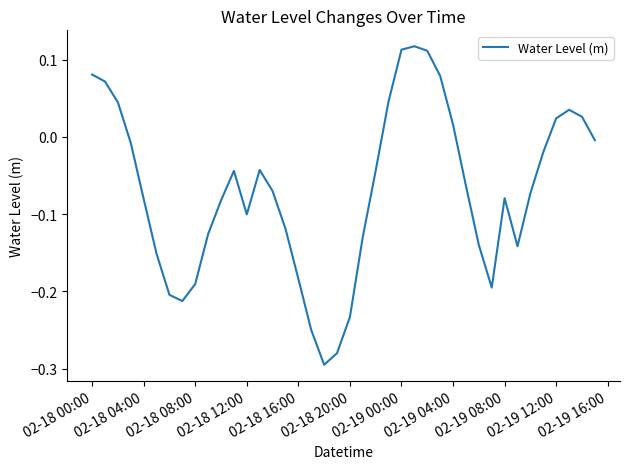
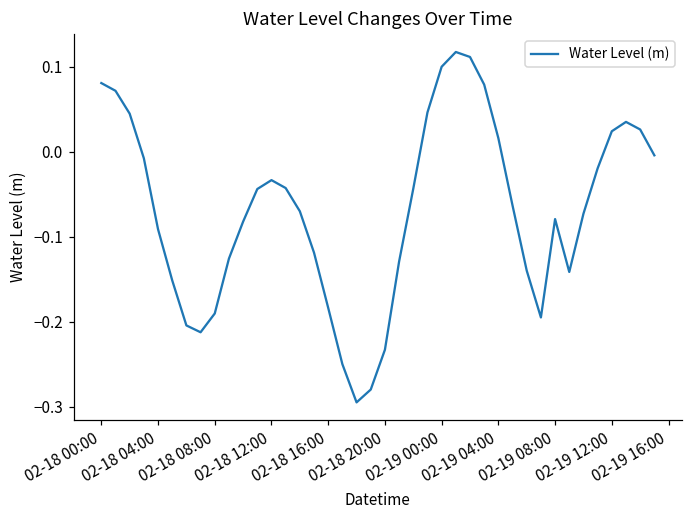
  {
    "02-18 00:00": 0.08,
-   "02-18 04:00": -0.08,
+   "02-18 04:00": -0.09,
    "02-18 08:00": -0.19,
-   "02-18 12:00": -0.10,
+   "02-18 12:00": -0.03,
    "02-18 16:00": -0.18,
    "02-18 20:00": -0.23,
-   "02-19 00:00": 0.11,
+   "02-19 00:00": 0.10,
    "02-19 04:00": 0.02,
    "02-19 08:00": -0.08,
    "02-19 12:00": 0.02
  }
